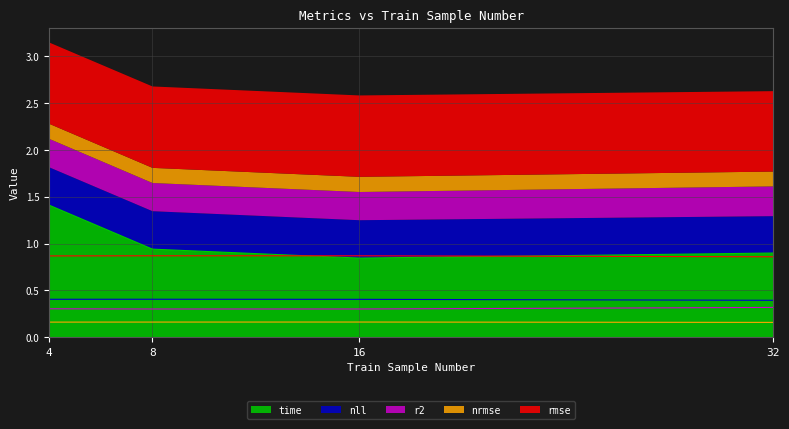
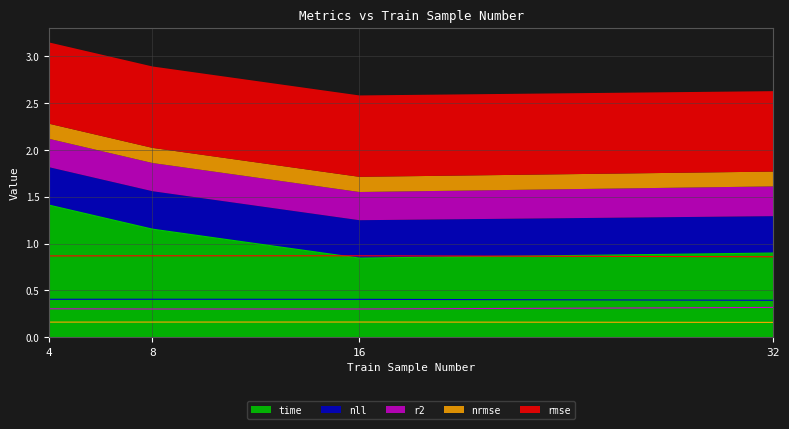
  {
    "time": {
      "4": 1.4,
-     "8": 0.9,
+     "8": 1.2,
      "32": 0.9
    }
  }
